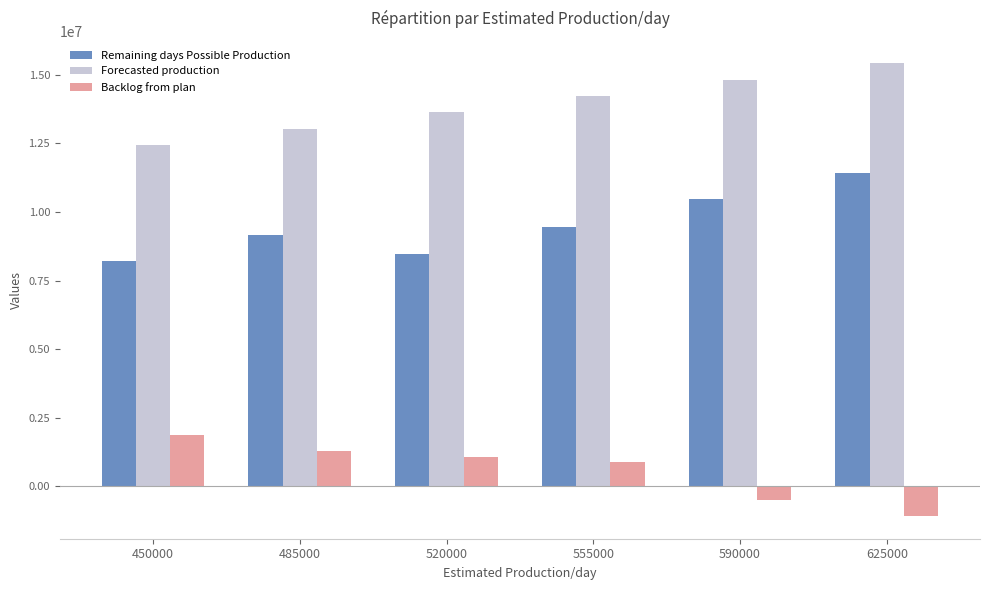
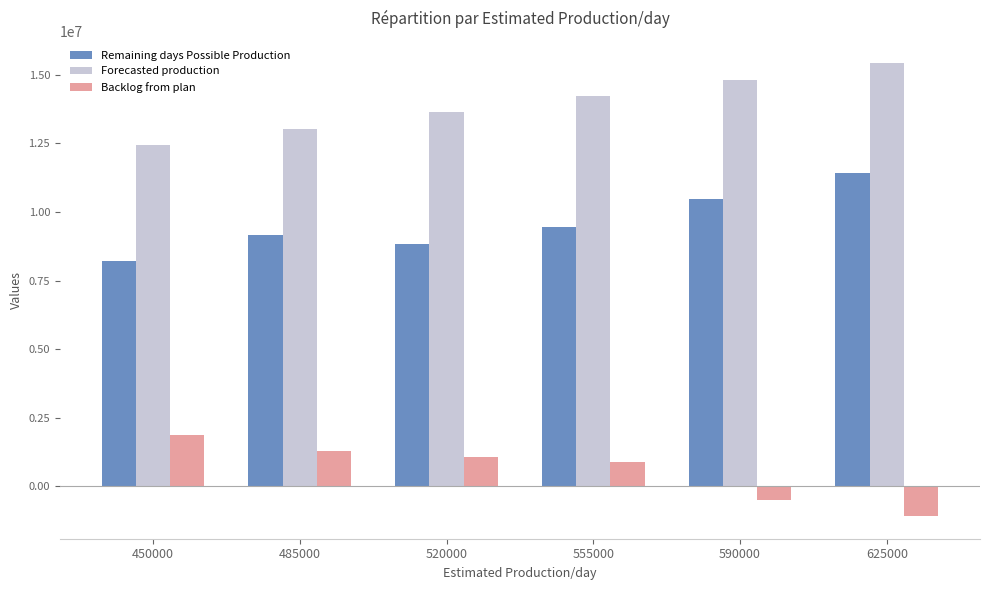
  {
    "Remaining days Possible Production": {
      "450000": 8200000,
      "485000": 9200000,
-     "520000": 8500000,
+     "520000": 8800000,
      "555000": 9400000,
      "590000": 10500000,
      "625000": 11400000
    },
    "Forecasted production": {
      "450000": 12400000,
      "485000": 13000000,
      "520000": 13600000,
      "555000": 14200000,
      "590000": 14800000,
      "625000": 15400000
    },
    "Backlog from plan": {
      "450000": 1900000,
      "485000": 1300000,
      "520000": 1100000,
      "555000": 900000,
      "590000": -500000,
      "625000": -1100000
    }
  }
